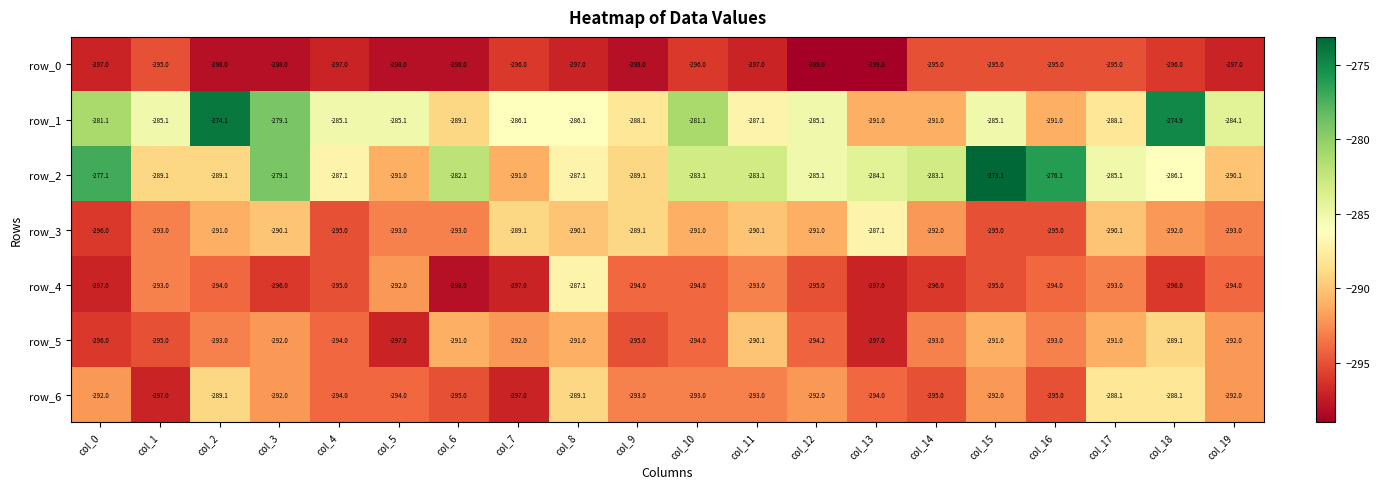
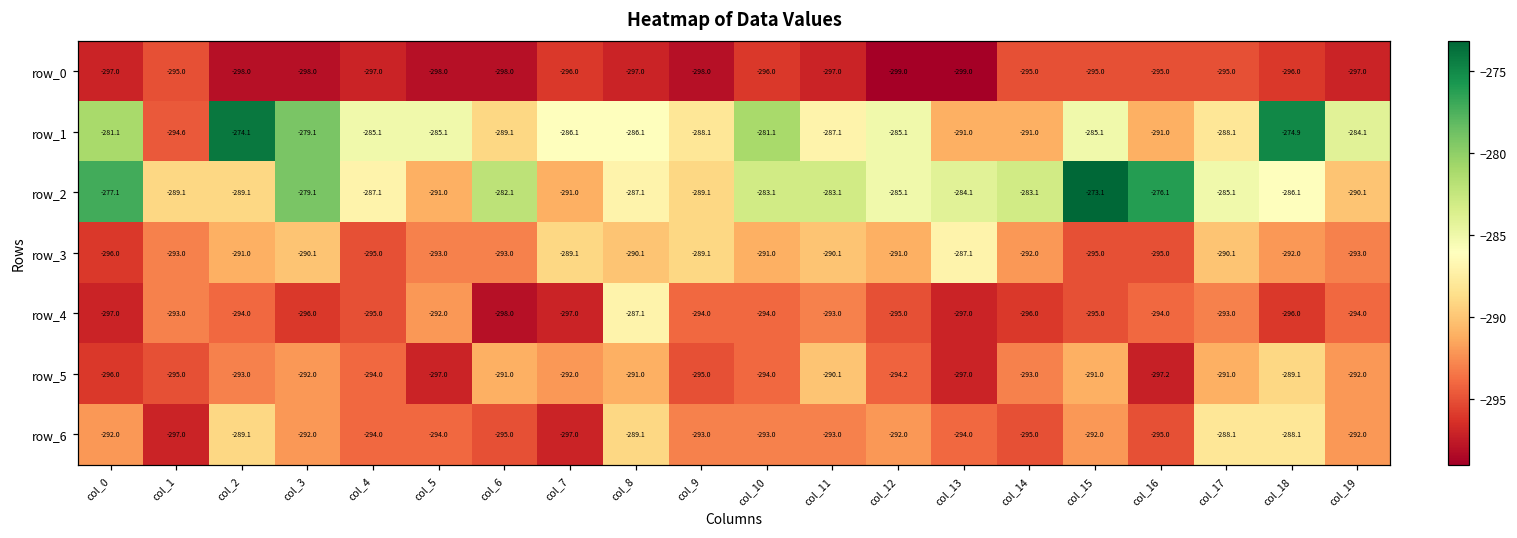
  {
    "row_0": {
      "col_0": -297.0,
      "col_1": -295.0,
      "col_2": -298.0,
      "col_3": -298.0,
      "col_4": -297.0,
      "col_5": -298.0,
      "col_6": -298.0,
      "col_7": -296.0,
      "col_8": -297.0,
      "col_9": -298.0,
      "col_10": -296.0,
      "col_11": -297.0,
      "col_12": -299.0,
      "col_13": -299.0,
      "col_14": -295.0,
      "col_15": -295.0,
      "col_16": -295.0,
      "col_17": -295.0,
      "col_18": -296.0,
      "col_19": -297.0
    },
    "row_1": {
      "col_0": -281.1,
-     "col_1": -285.1,
+     "col_1": -294.6,
      "col_2": -274.1,
      "col_3": -279.1,
      "col_4": -285.1,
      "col_5": -285.1,
      "col_6": -289.1,
      "col_7": -286.1,
      "col_8": -286.1,
      "col_9": -288.1,
      "col_10": -281.1,
      "col_11": -287.1,
      "col_12": -285.1,
      "col_13": -291.0,
      "col_14": -291.0,
      "col_15": -285.1,
      "col_16": -291.0,
      "col_17": -288.1,
      "col_18": -274.9,
      "col_19": -284.1
    },
    "row_2": {
      "col_0": -277.1,
      "col_1": -289.1,
      "col_2": -289.1,
      "col_3": -279.1,
      "col_4": -287.1,
      "col_5": -291.0,
      "col_6": -282.1,
      "col_7": -291.0,
      "col_8": -287.1,
      "col_9": -289.1,
      "col_10": -283.1,
      "col_11": -283.1,
      "col_12": -285.1,
      "col_13": -284.1,
      "col_14": -283.1,
      "col_15": -273.1,
      "col_16": -276.1,
      "col_17": -285.1,
      "col_18": -286.1,
      "col_19": -290.1
    },
    "row_3": {
      "col_0": -296.0,
      "col_1": -293.0,
      "col_2": -291.0,
      "col_3": -290.1,
      "col_4": -295.0,
      "col_5": -293.0,
      "col_6": -293.0,
      "col_7": -289.1,
      "col_8": -290.1,
      "col_9": -289.1,
      "col_10": -291.0,
      "col_11": -290.1,
      "col_12": -291.0,
      "col_13": -287.1,
      "col_14": -292.0,
      "col_15": -295.0,
      "col_16": -295.0,
      "col_17": -290.1,
      "col_18": -292.0,
      "col_19": -293.0
    },
    "row_4": {
      "col_0": -297.0,
      "col_1": -293.0,
      "col_2": -294.0,
      "col_3": -296.0,
      "col_4": -295.0,
      "col_5": -292.0,
      "col_6": -298.0,
      "col_7": -297.0,
      "col_8": -287.1,
      "col_9": -294.0,
      "col_10": -294.0,
      "col_11": -293.0,
      "col_12": -295.0,
      "col_13": -297.0,
      "col_14": -296.0,
      "col_15": -295.0,
      "col_16": -294.0,
      "col_17": -293.0,
      "col_18": -296.0,
      "col_19": -294.0
    },
    "row_5": {
      "col_0": -296.0,
      "col_1": -295.0,
      "col_2": -293.0,
      "col_3": -292.0,
      "col_4": -294.0,
      "col_5": -297.0,
      "col_6": -291.0,
      "col_7": -292.0,
      "col_8": -291.0,
      "col_9": -295.0,
      "col_10": -294.0,
      "col_11": -290.1,
      "col_12": -294.2,
      "col_13": -297.0,
      "col_14": -293.0,
      "col_15": -291.0,
-     "col_16": -293.0,
+     "col_16": -297.2,
      "col_17": -291.0,
      "col_18": -289.1,
      "col_19": -292.0
    },
    "row_6": {
      "col_0": -292.0,
      "col_1": -297.0,
      "col_2": -289.1,
      "col_3": -292.0,
      "col_4": -294.0,
      "col_5": -294.0,
      "col_6": -295.0,
      "col_7": -297.0,
      "col_8": -289.1,
      "col_9": -293.0,
      "col_10": -293.0,
      "col_11": -293.0,
      "col_12": -292.0,
      "col_13": -294.0,
      "col_14": -295.0,
      "col_15": -292.0,
      "col_16": -295.0,
      "col_17": -288.1,
      "col_18": -288.1,
      "col_19": -292.0
    }
  }
